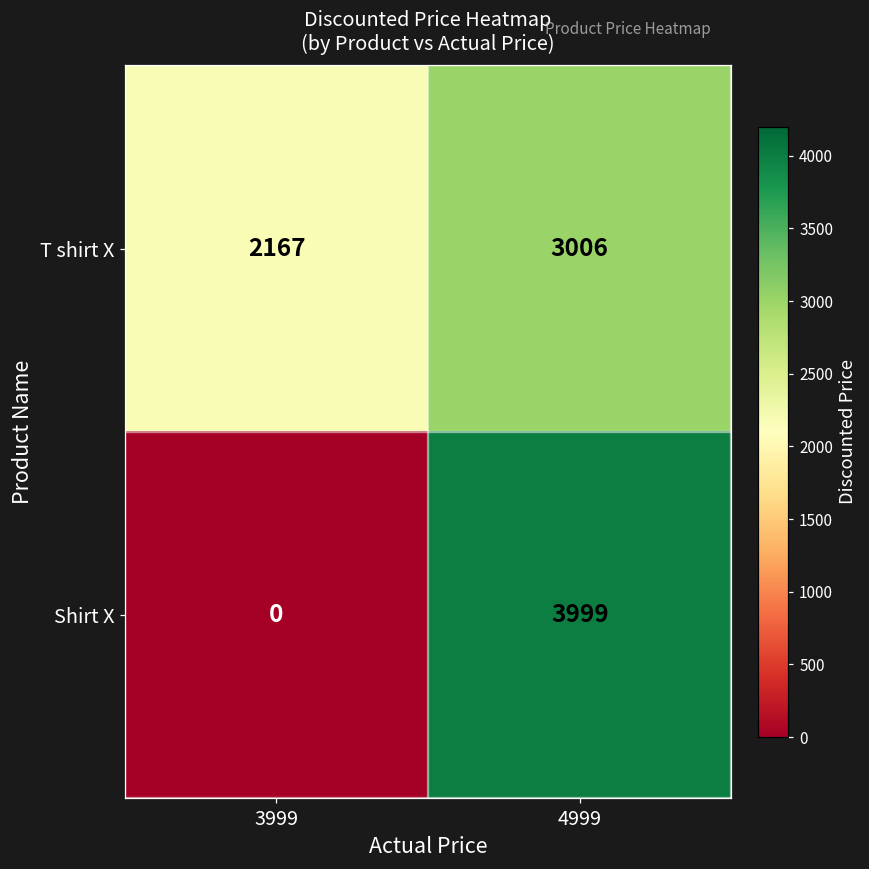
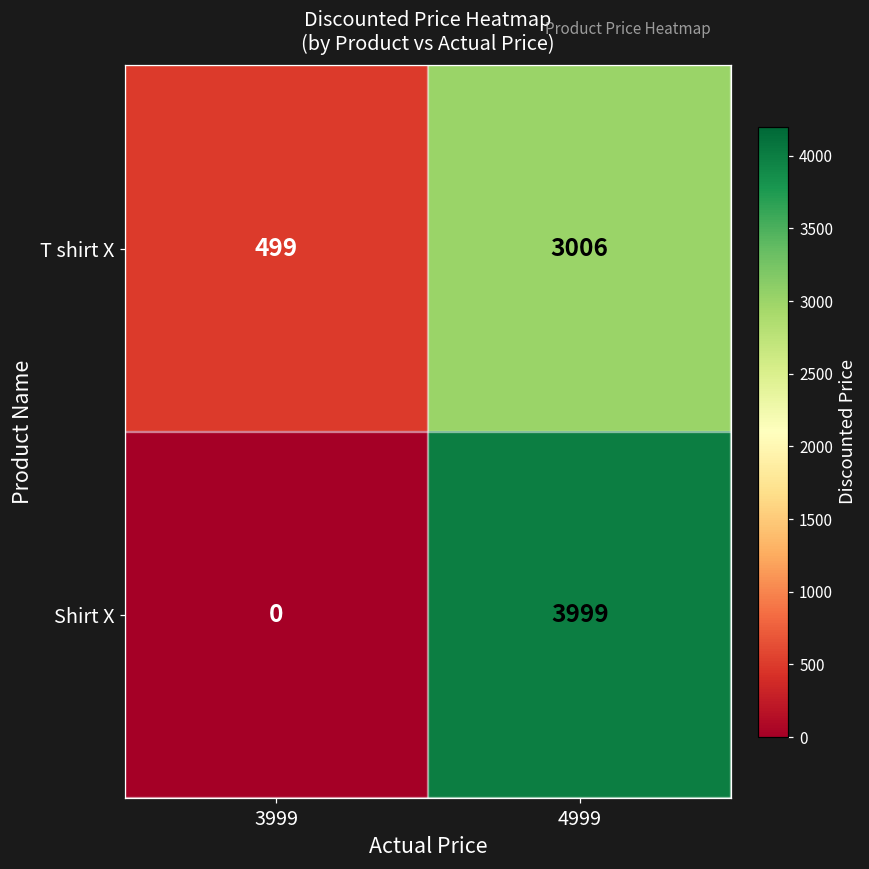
  {
    "T shirt X": {
-     "3999": 2167,
+     "3999": 499,
      "4999": 3006
    },
    "Shirt X": {
      "3999": 0,
      "4999": 3999
    }
  }
